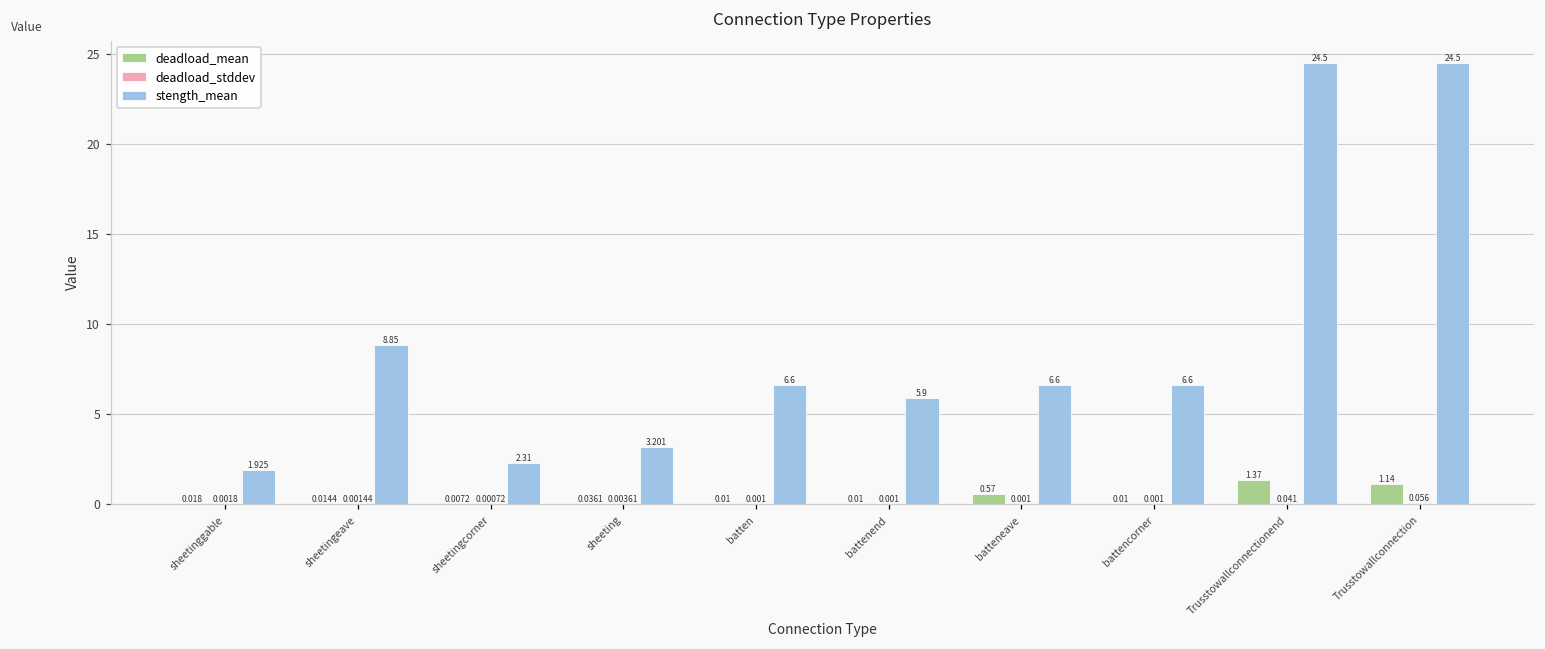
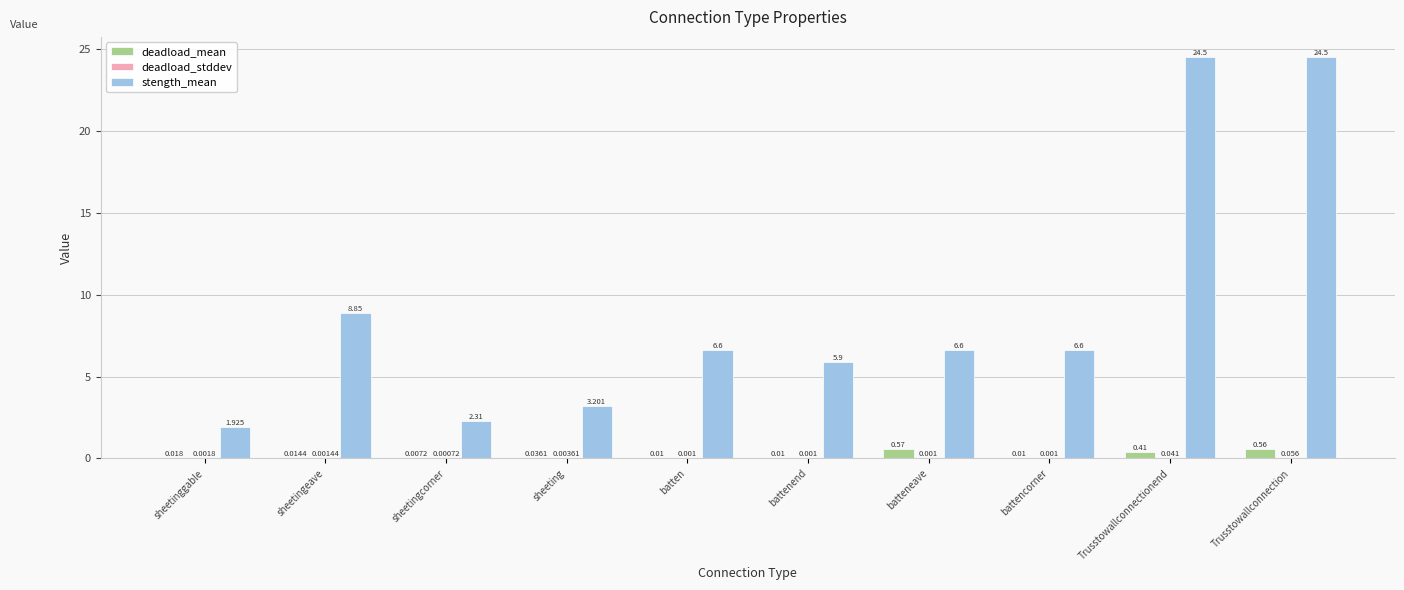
  {
    "deadload_mean": {
      "sheetinggable": 0.018,
      "sheetingeave": 0.0144,
      "sheetingcorner": 0.0072,
      "sheeting": 0.0361,
      "batten": 0.01,
      "battenend": 0.01,
      "batteneave": 0.57,
      "battencorner": 0.01,
-     "Trusstowallconnectionend": 1.37,
-     "Trusstowallconnection": 1.14
+     "Trusstowallconnectionend": 0.41,
+     "Trusstowallconnection": 0.56
    },
    "deadload_stddev": {
      "sheetinggable": 0.0018,
      "sheetingeave": 0.00144,
      "sheetingcorner": 0.00072,
      "sheeting": 0.00361,
      "batten": 0.001,
      "battenend": 0.001,
      "batteneave": 0.001,
      "battencorner": 0.001,
      "Trusstowallconnectionend": 0.041,
      "Trusstowallconnection": 0.056
    },
    "stength_mean": {
      "sheetinggable": 1.925,
      "sheetingeave": 8.85,
      "sheetingcorner": 2.31,
      "sheeting": 3.201,
      "batten": 6.6,
      "battenend": 5.9,
      "batteneave": 6.6,
      "battencorner": 6.6,
      "Trusstowallconnectionend": 24.5,
      "Trusstowallconnection": 24.5
    }
  }
